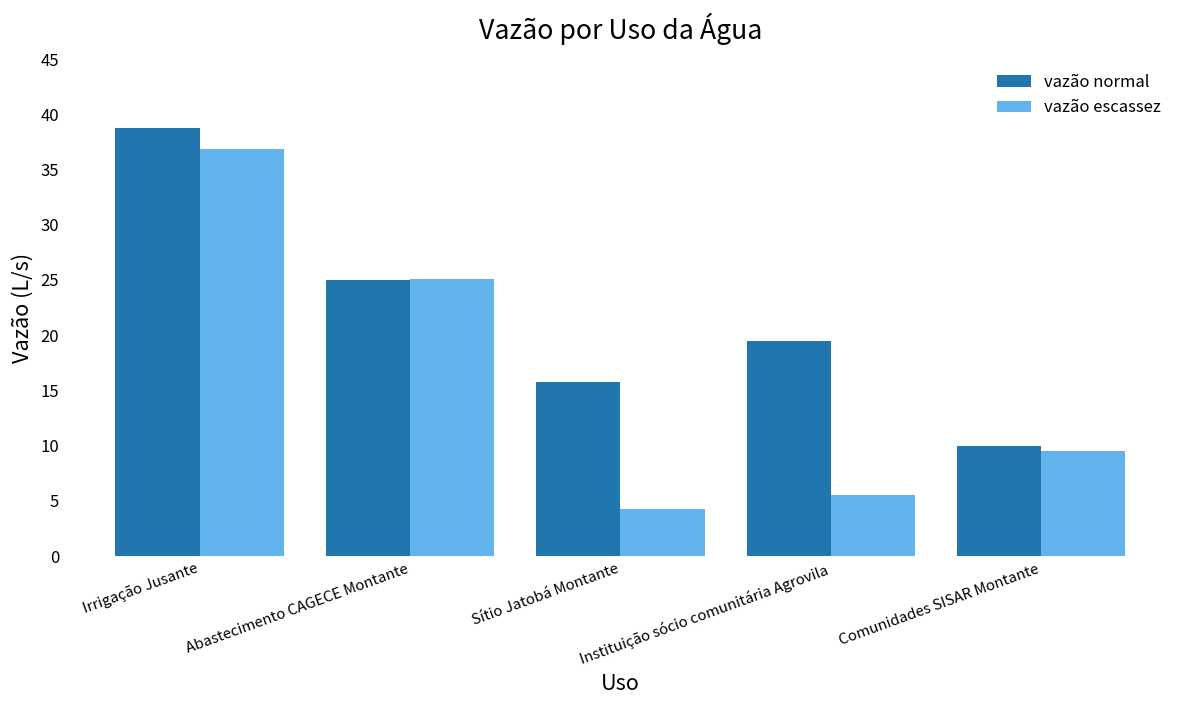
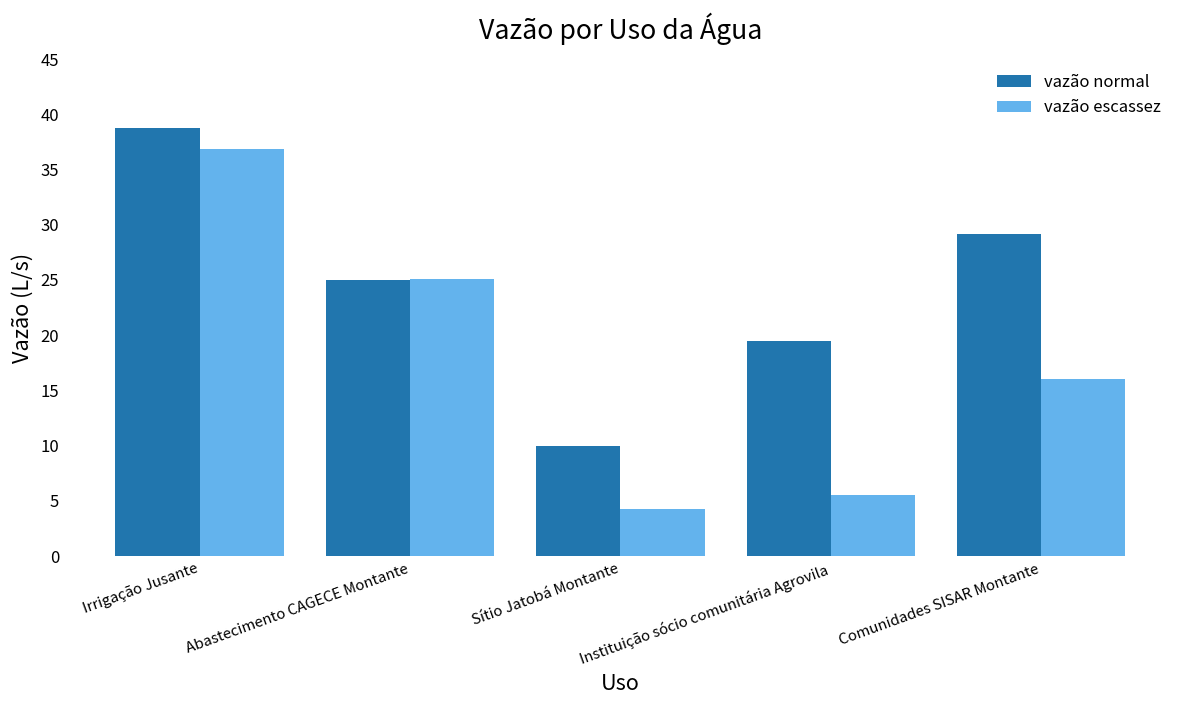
  {
    "vazão normal": {
      "Irrigação Jusante": 39,
      "Abastecimento CAGECE Montante": 25,
-     "Sítio Jatobá Montante": 16,
+     "Sítio Jatobá Montante": 10,
      "Instituição sócio comunitária Agrovila": 20,
-     "Comunidades SISAR Montante": 10
+     "Comunidades SISAR Montante": 29
    },
    "vazão escassez": {
      "Irrigação Jusante": 37,
      "Abastecimento CAGECE Montante": 25,
      "Sítio Jatobá Montante": 4,
      "Instituição sócio comunitária Agrovila": 6,
-     "Comunidades SISAR Montante": 10
+     "Comunidades SISAR Montante": 16
    }
  }
